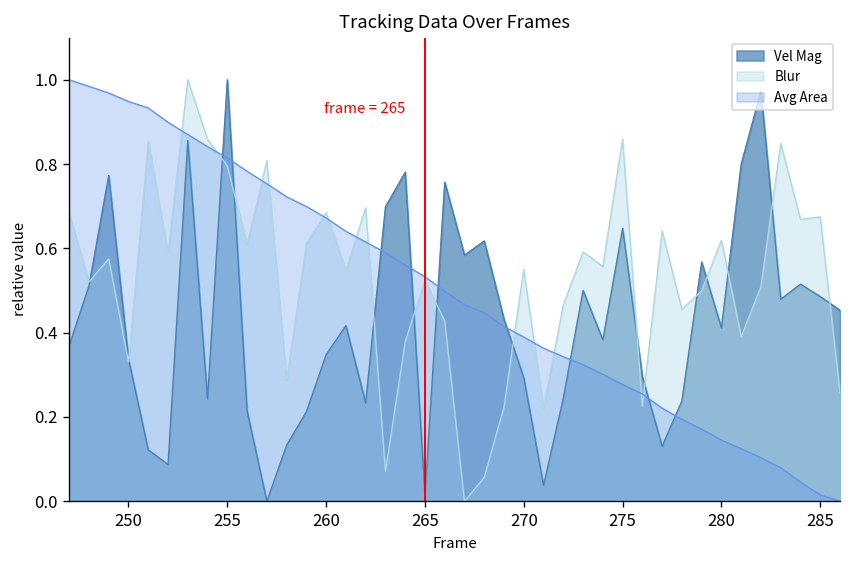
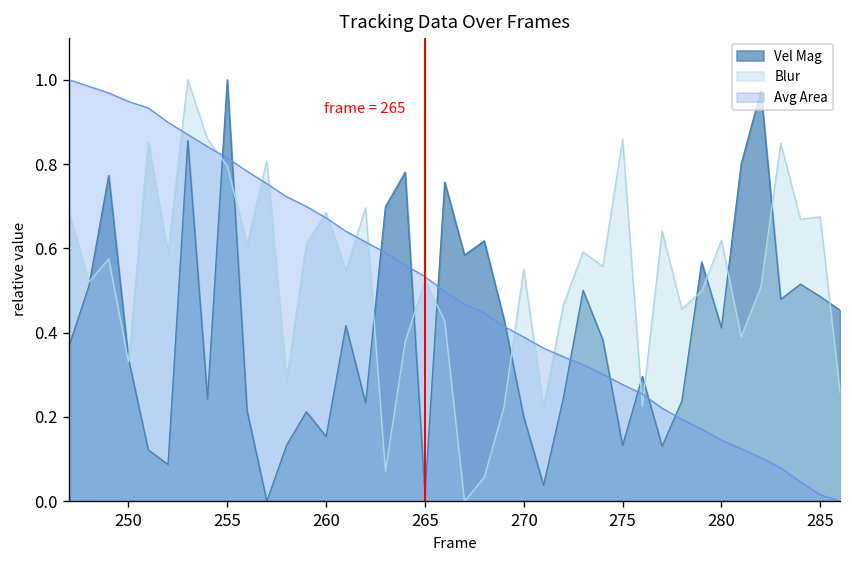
  {
    "Vel Mag": {
      "255": 1.00,
-     "260": 0.35,
+     "260": 0.15,
      "265": 0.02,
-     "270": 0.29,
-     "275": 0.65,
+     "270": 0.20,
+     "275": 0.13,
      "280": 0.41,
      "285": 0.49
    }
  }
